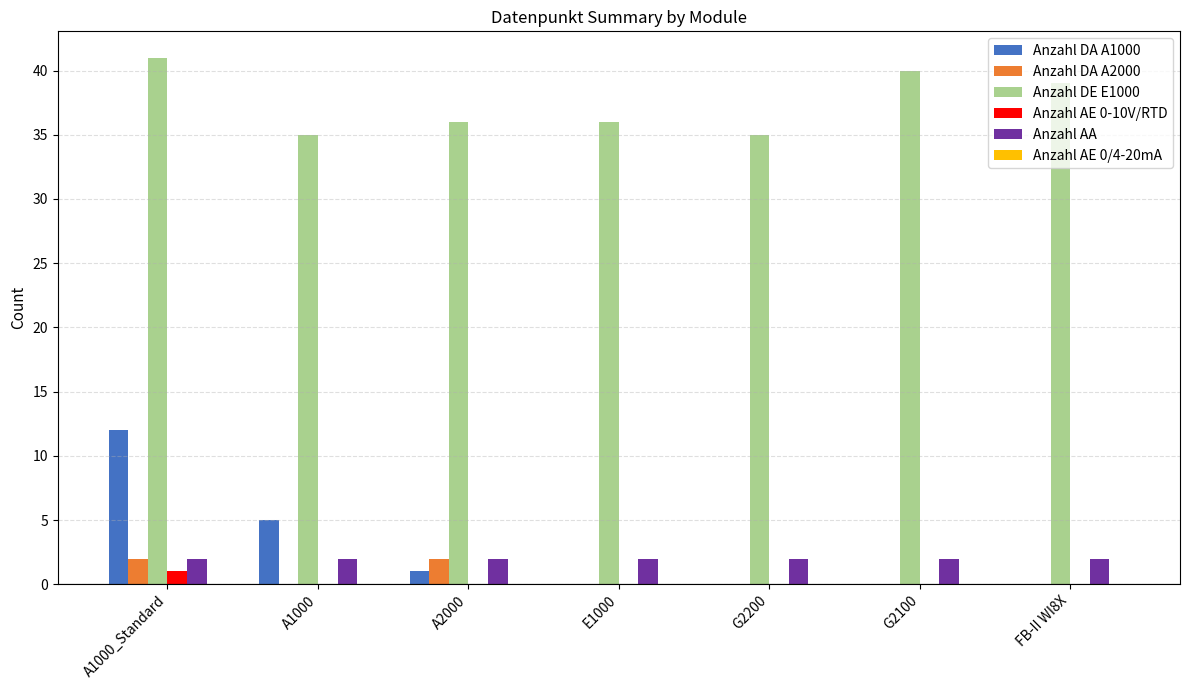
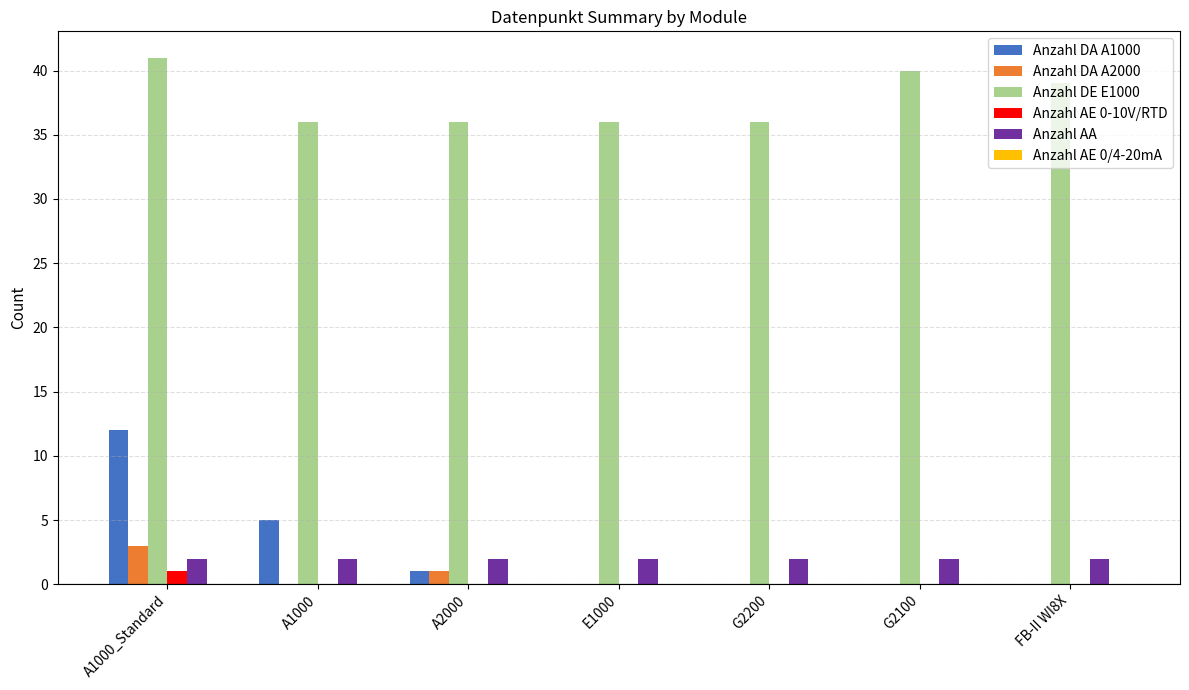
  {
    "Anzahl DA A1000": {
      "A1000_Standard": 12,
      "A1000": 5,
      "A2000": 1,
      "E1000": 0,
      "G2200": 0,
      "G2100": 0,
      "FB-II WI8X": 0
    },
    "Anzahl DA A2000": {
-     "A1000_Standard": 2,
+     "A1000_Standard": 3,
      "A1000": 0,
-     "A2000": 2,
+     "A2000": 1,
      "E1000": 0,
      "G2200": 0,
      "G2100": 0,
      "FB-II WI8X": 0
    },
    "Anzahl DE E1000": {
      "A1000_Standard": 41,
-     "A1000": 35,
+     "A1000": 36,
      "A2000": 36,
      "E1000": 36,
-     "G2200": 35,
+     "G2200": 36,
      "G2100": 40
    },
    "Anzahl AE 0-10V/RTD": {
      "A1000_Standard": 1,
      "A1000": 0,
      "A2000": 0,
      "E1000": 0,
      "G2200": 0,
      "G2100": 0,
      "FB-II WI8X": 0
    },
    "Anzahl AA": {
      "A1000_Standard": 2,
      "A1000": 2,
      "A2000": 2,
      "E1000": 2,
      "G2200": 2,
      "G2100": 2,
      "FB-II WI8X": 2
    },
    "Anzahl AE 0/4-20mA": {
      "A1000_Standard": 0,
      "A1000": 0,
      "A2000": 0,
      "E1000": 0,
      "G2200": 0,
      "G2100": 0,
      "FB-II WI8X": 0
    }
  }
